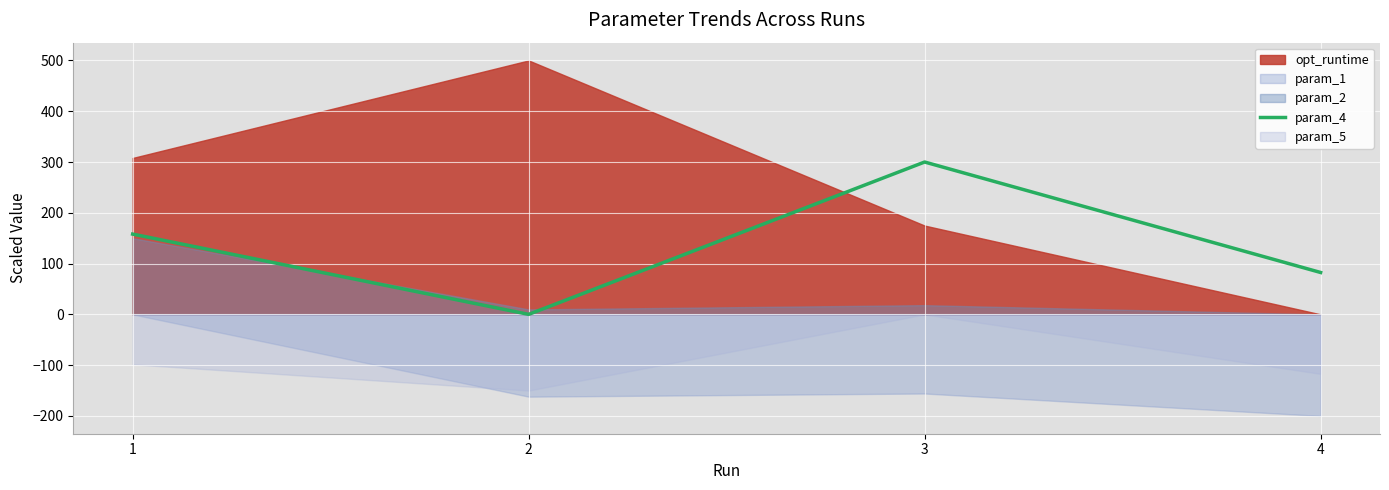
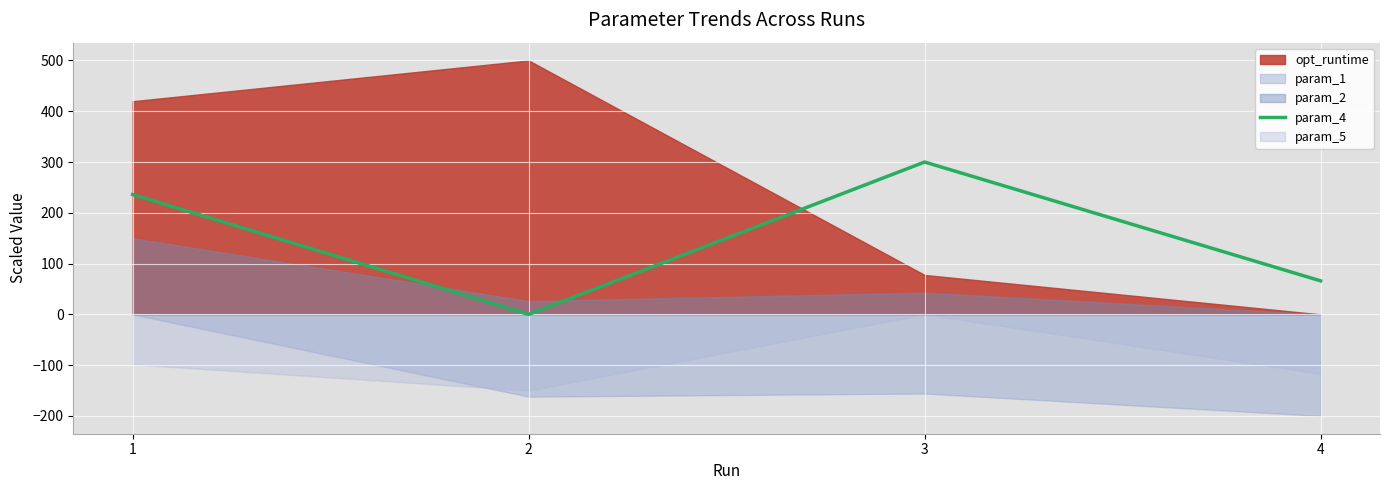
  {
    "param_4": {
-     "1": 160,
+     "1": 240,
      "3": 300,
-     "4": 80
+     "4": 70
    },
    "opt_runtime": {
-     "1": 310,
+     "1": 420,
      "2": 500,
-     "3": 170
+     "3": 80
    },
    "param_5": {
      "1": 0,
      "3": 0
    },
    "param_2": {
      "1": 150,
-     "2": 10,
-     "3": 20
+     "2": 30,
+     "3": 40
    }
  }
